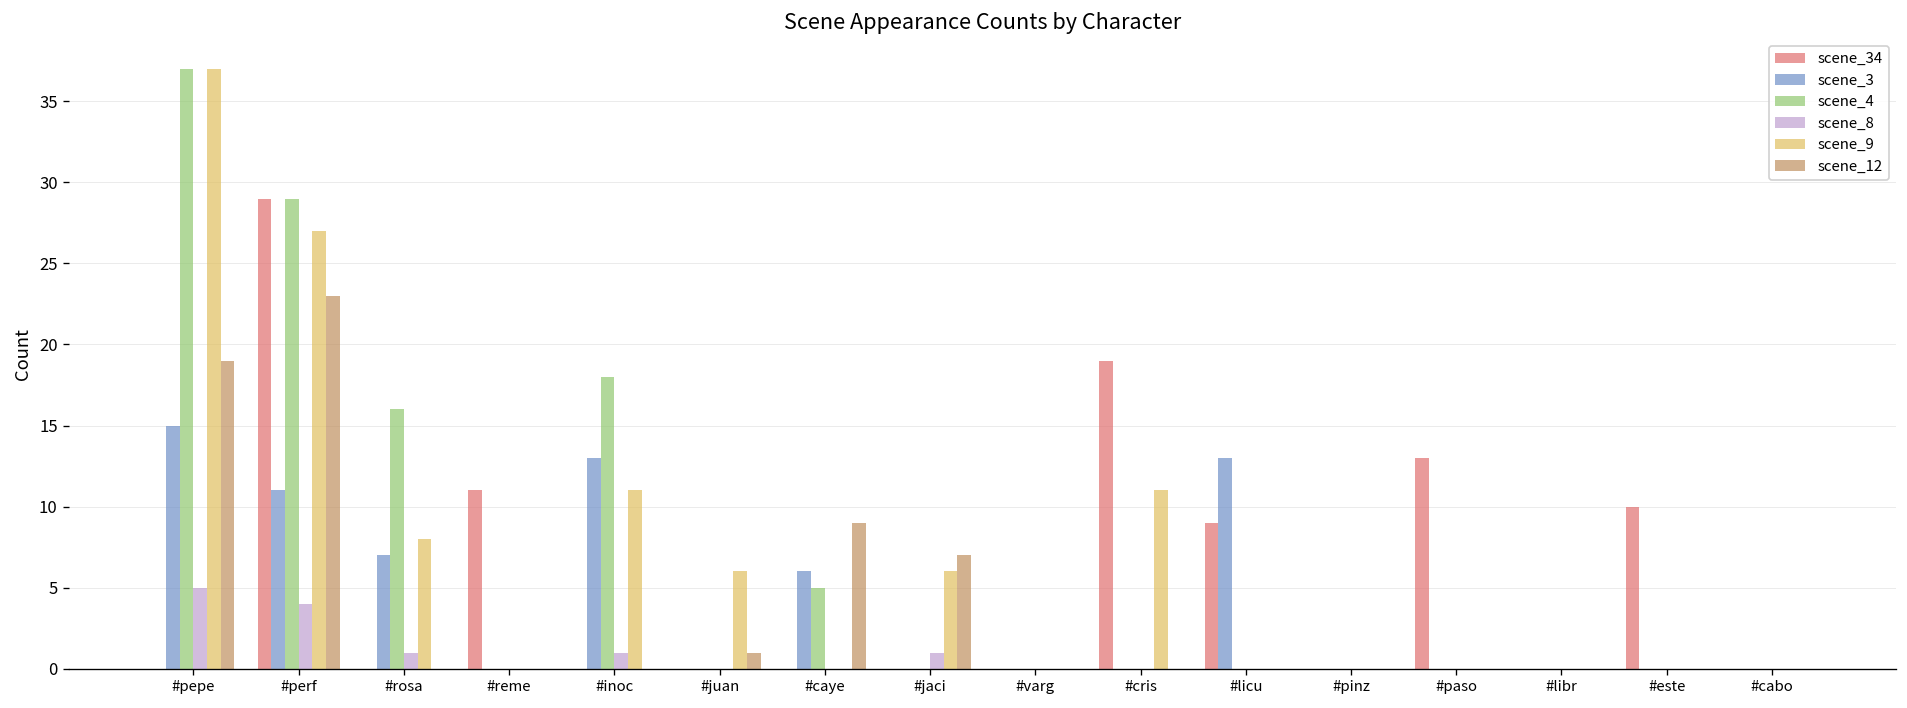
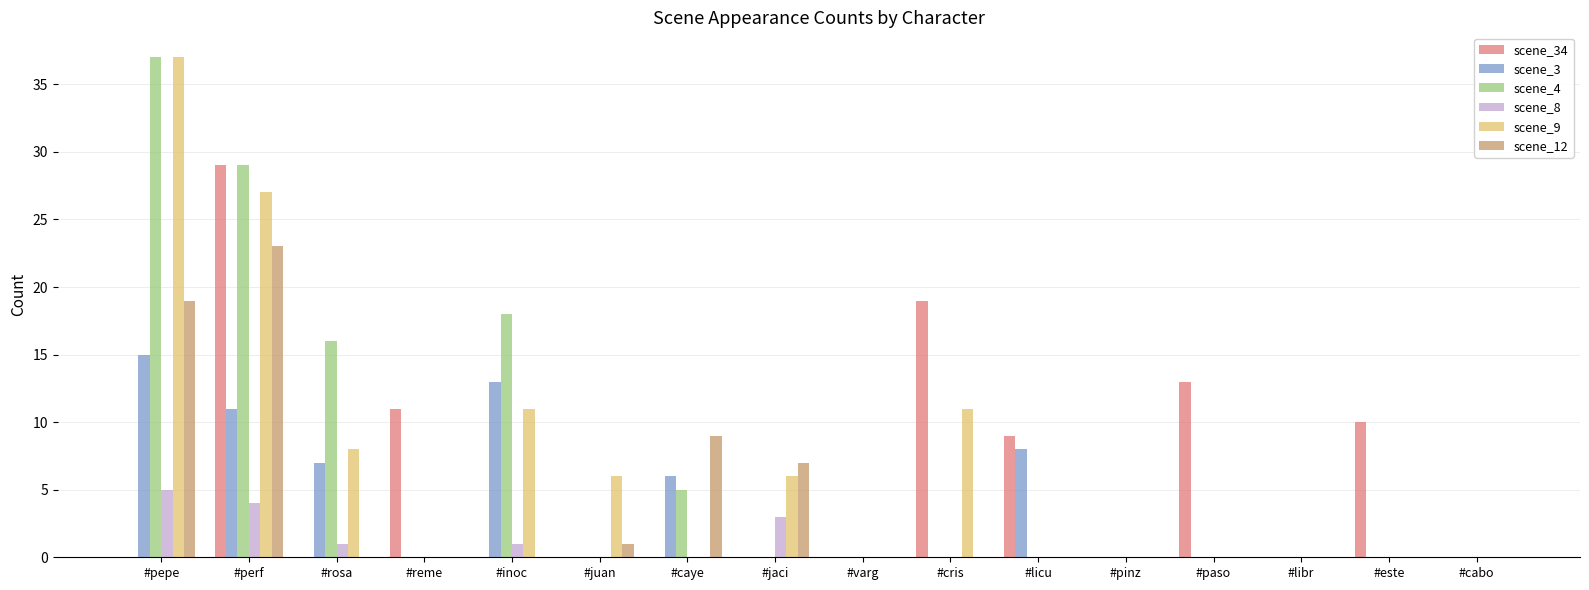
  {
    "scene_3": {
      "#pepe": 15,
      "#perf": 11,
      "#rosa": 7,
      "#reme": 0,
      "#inoc": 13,
      "#juan": 0,
      "#caye": 6,
      "#jaci": 0,
      "#varg": 0,
      "#cris": 0,
-     "#licu": 13,
+     "#licu": 8,
      "#pinz": 0,
      "#paso": 0,
      "#libr": 0,
      "#este": 0,
      "#cabo": 0
    },
    "scene_4": {
      "#pepe": 37,
      "#perf": 29,
      "#rosa": 16,
      "#reme": 0,
      "#inoc": 18,
      "#juan": 0,
      "#caye": 5,
      "#jaci": 0,
      "#varg": 0,
      "#cris": 0,
      "#licu": 0,
      "#pinz": 0,
      "#paso": 0,
      "#libr": 0,
      "#este": 0,
      "#cabo": 0
    },
    "scene_8": {
      "#pepe": 5,
      "#perf": 4,
      "#rosa": 1,
      "#reme": 0,
      "#inoc": 1,
      "#juan": 0,
      "#caye": 0,
-     "#jaci": 1,
+     "#jaci": 3,
      "#varg": 0,
      "#cris": 0,
      "#licu": 0,
      "#pinz": 0,
      "#paso": 0,
      "#libr": 0,
      "#este": 0,
      "#cabo": 0
    }
  }
